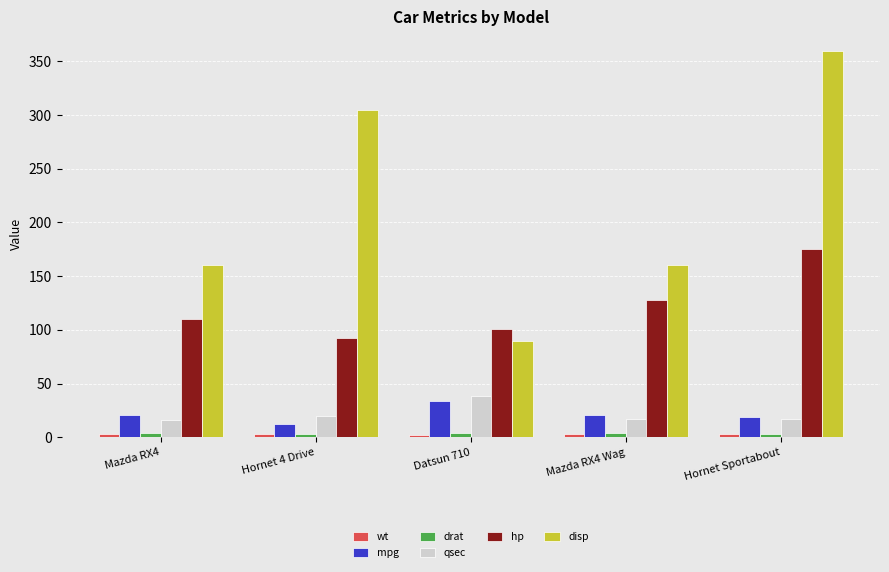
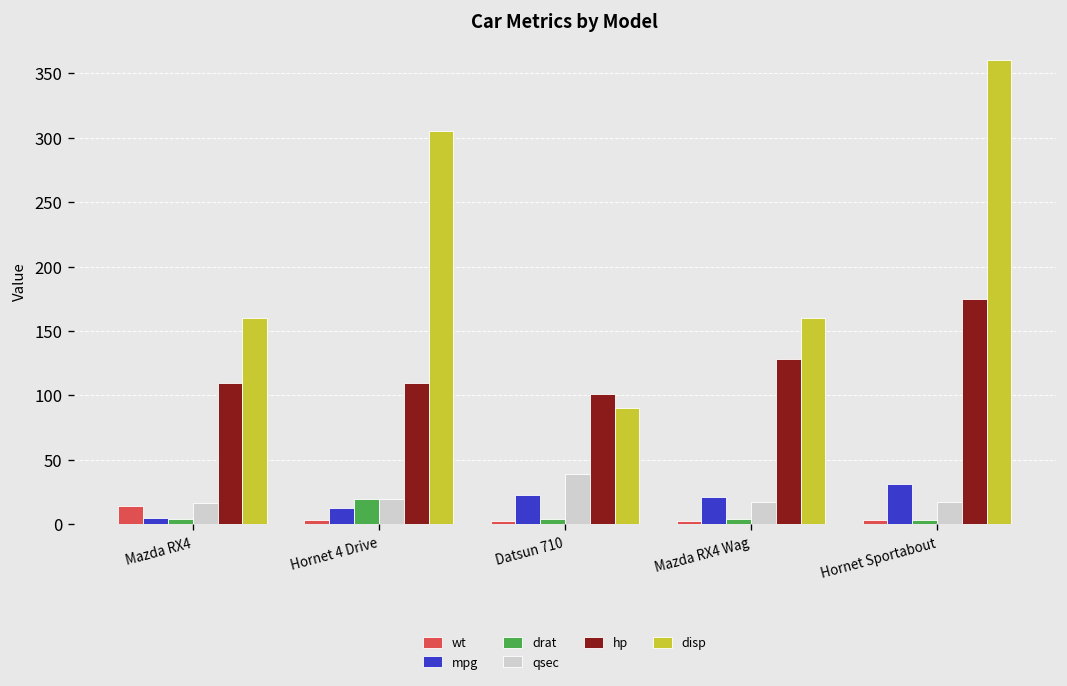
  {
    "wt": {
-     "Mazda RX4": 3,
+     "Mazda RX4": 14,
      "Hornet 4 Drive": 3,
      "Mazda RX4 Wag": 3,
      "Hornet Sportabout": 3
    },
    "mpg": {
-     "Mazda RX4": 21,
+     "Mazda RX4": 5,
      "Hornet 4 Drive": 12,
-     "Datsun 710": 34,
+     "Datsun 710": 23,
      "Mazda RX4 Wag": 21,
-     "Hornet Sportabout": 19
+     "Hornet Sportabout": 31
    },
    "drat": {
      "Mazda RX4": 4,
-     "Hornet 4 Drive": 3,
+     "Hornet 4 Drive": 20,
      "Datsun 710": 4,
      "Mazda RX4 Wag": 4,
      "Hornet Sportabout": 3
    },
    "qsec": {
      "Mazda RX4": 16,
      "Hornet 4 Drive": 19,
      "Datsun 710": 39,
      "Mazda RX4 Wag": 17,
      "Hornet Sportabout": 17
    },
    "hp": {
      "Mazda RX4": 110,
-     "Hornet 4 Drive": 92,
+     "Hornet 4 Drive": 110,
      "Datsun 710": 101,
      "Mazda RX4 Wag": 128,
      "Hornet Sportabout": 175
    },
    "disp": {
      "Mazda RX4": 160,
      "Hornet 4 Drive": 305,
      "Datsun 710": 90,
      "Mazda RX4 Wag": 160,
      "Hornet Sportabout": 360
    }
  }
